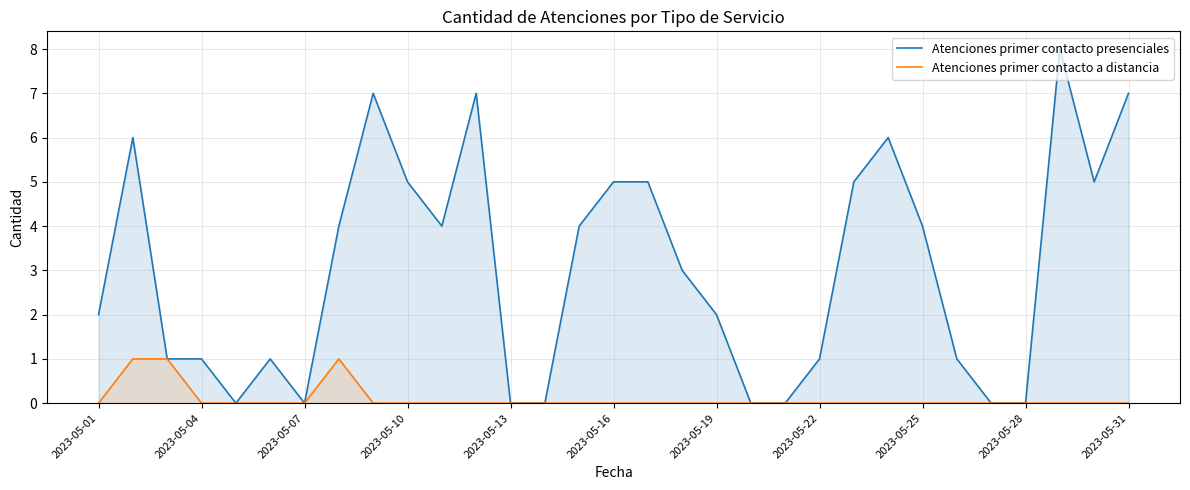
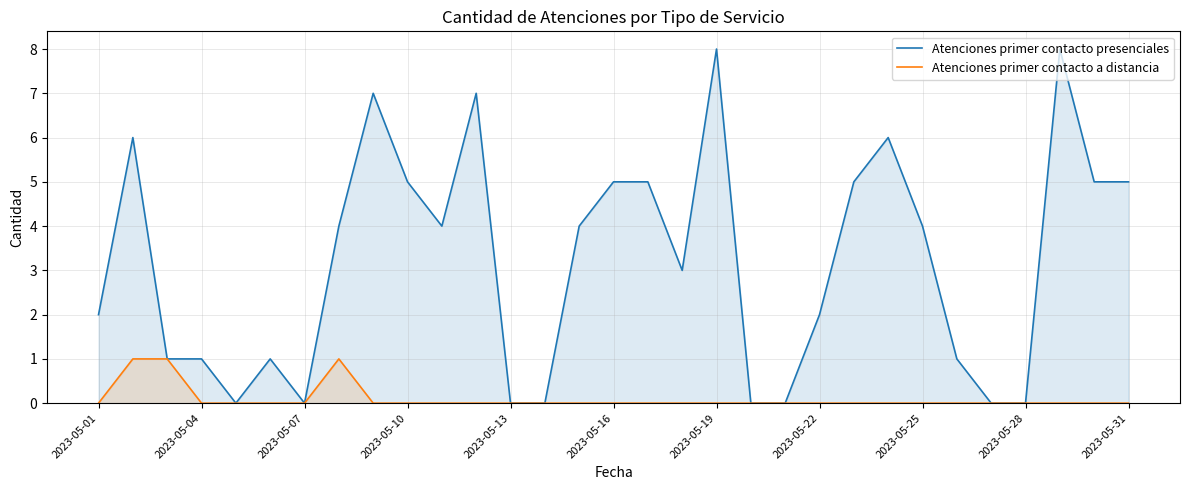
  {
    "Atenciones primer contacto presenciales": {
      "2023-05-01": 2,
      "2023-05-04": 1,
      "2023-05-10": 5,
      "2023-05-16": 5,
-     "2023-05-19": 2,
-     "2023-05-22": 1,
+     "2023-05-19": 8,
+     "2023-05-22": 2,
      "2023-05-25": 4,
-     "2023-05-31": 7
+     "2023-05-31": 5
    },
    "Atenciones primer contacto a distancia": {
      "2023-05-01": 0,
      "2023-05-04": 0,
      "2023-05-10": 0,
      "2023-05-16": 0,
      "2023-05-19": 0,
      "2023-05-22": 0,
      "2023-05-25": 0,
      "2023-05-31": 0
    }
  }
